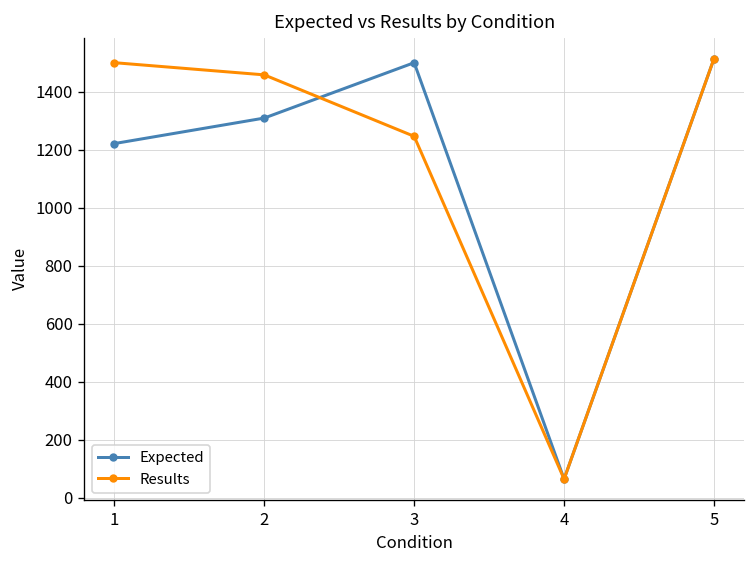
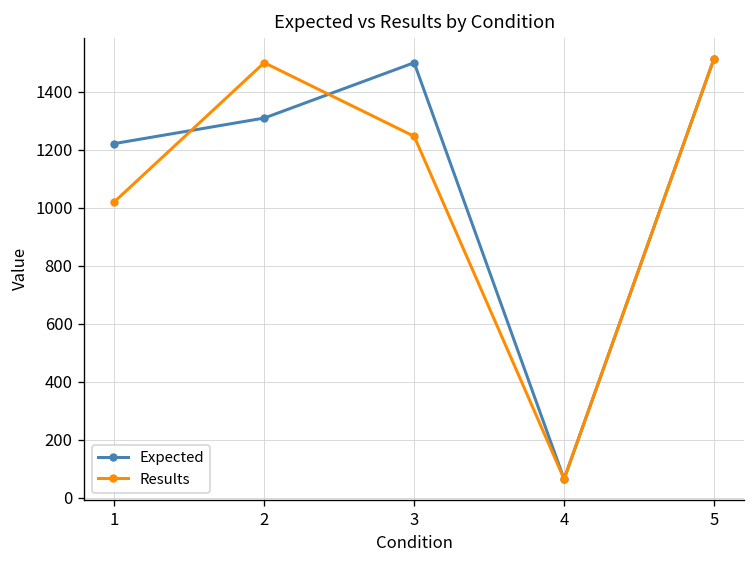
  {
    "Expected": {
      "1": 1220,
      "2": 1310,
      "3": 1500
    },
    "Results": {
-     "1": 1500,
-     "2": 1460,
+     "1": 1020,
+     "2": 1500,
      "3": 1250
    }
  }
